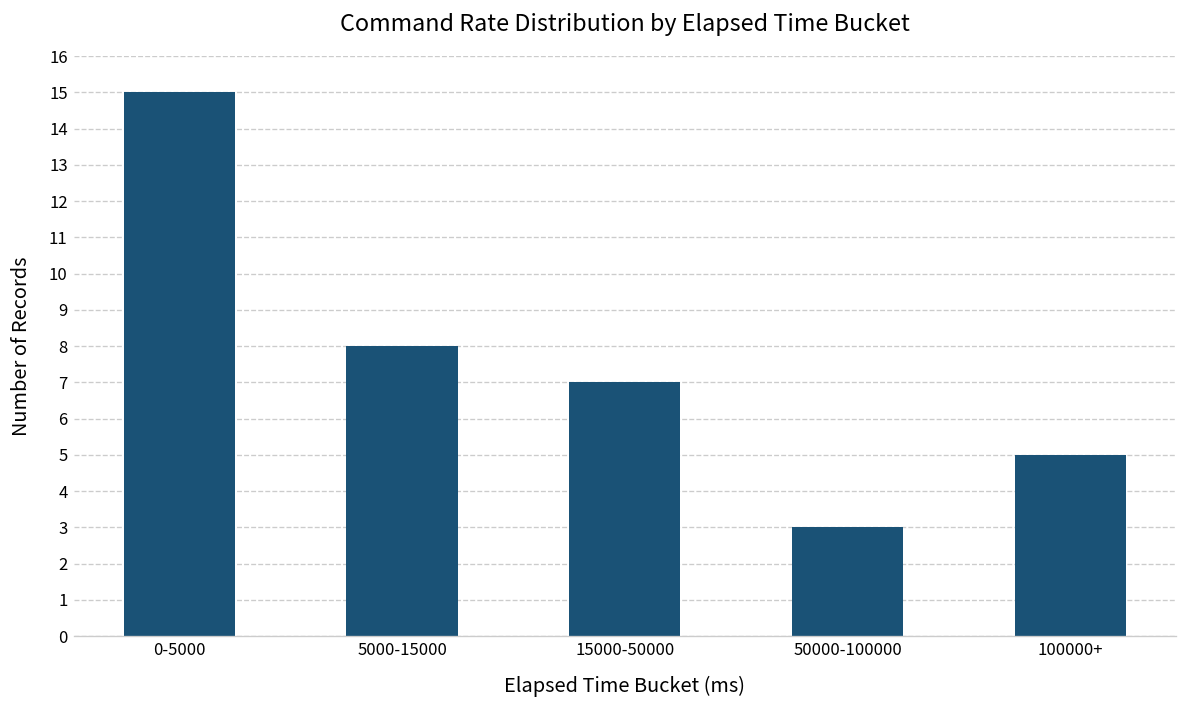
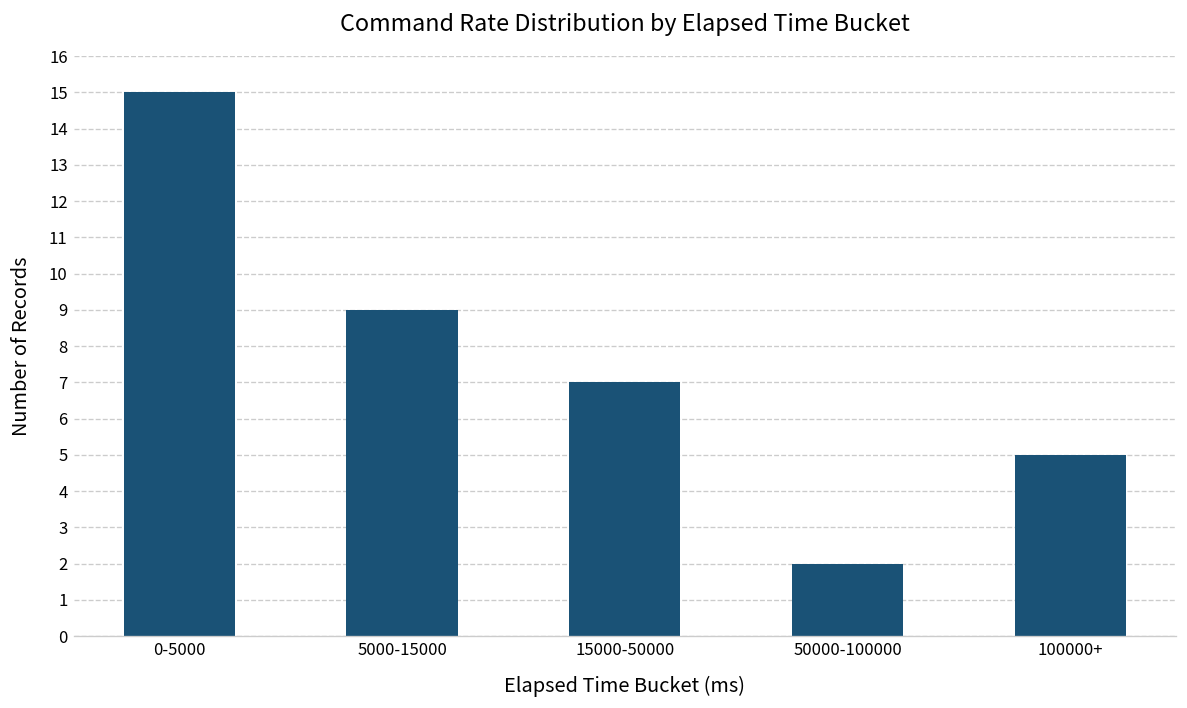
  {
    "0-5000": 15,
-   "5000-15000": 8,
+   "5000-15000": 9,
    "15000-50000": 7,
-   "50000-100000": 3,
+   "50000-100000": 2,
    "100000+": 5
  }
